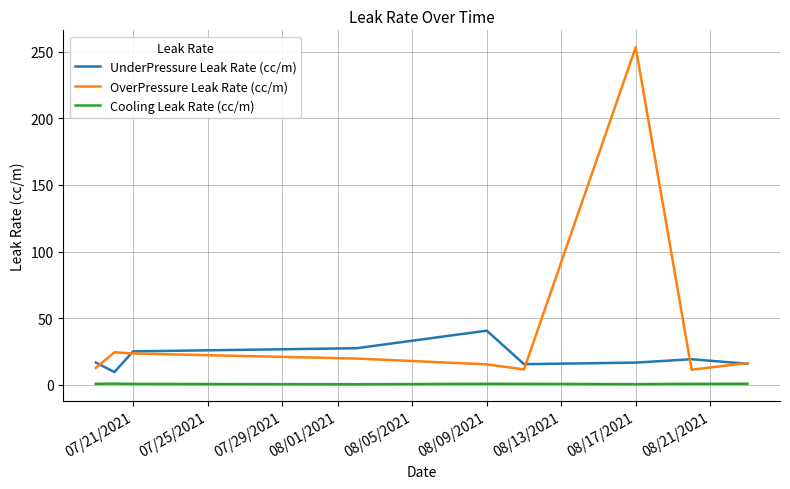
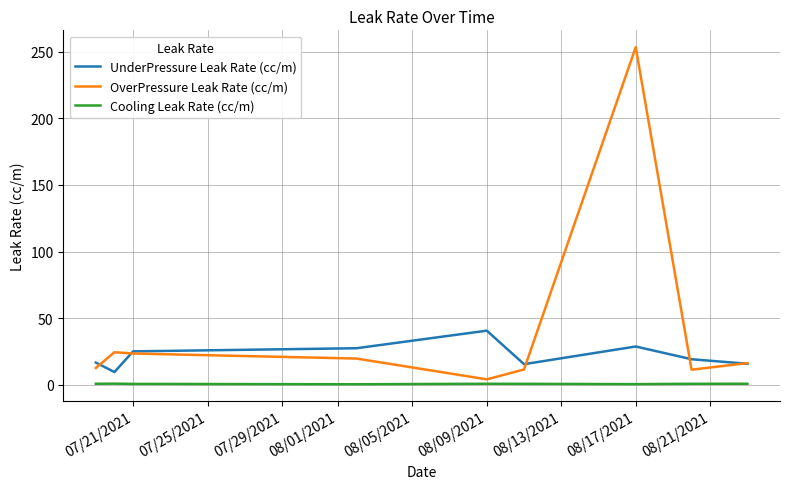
  {
    "UnderPressure Leak Rate (cc/m)": {
      "08/09/2021": 41,
-     "08/17/2021": 17
+     "08/17/2021": 29
    },
    "OverPressure Leak Rate (cc/m)": {
-     "08/09/2021": 15,
+     "08/09/2021": 4,
      "08/17/2021": 253
    },
    "Cooling Leak Rate (cc/m)": {
      "07/21/2021": 1,
      "08/09/2021": 1,
      "08/17/2021": 1
    }
  }
